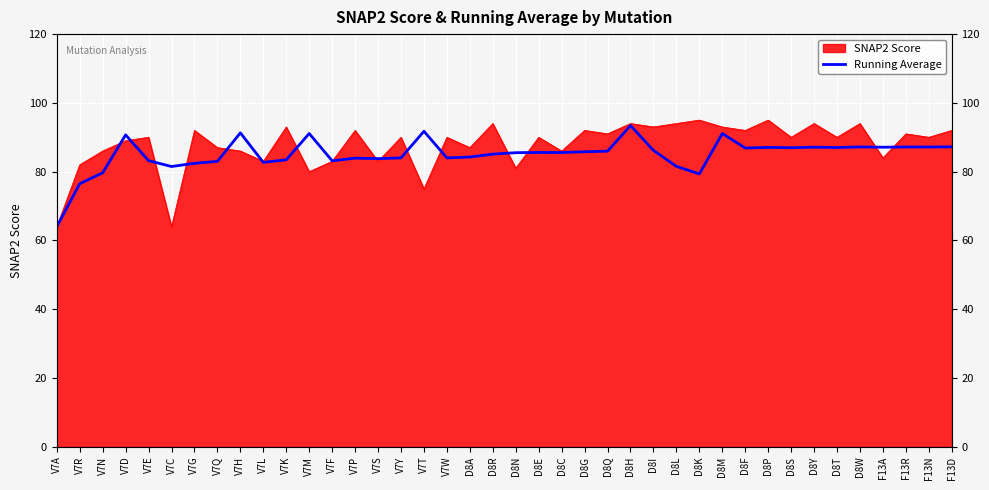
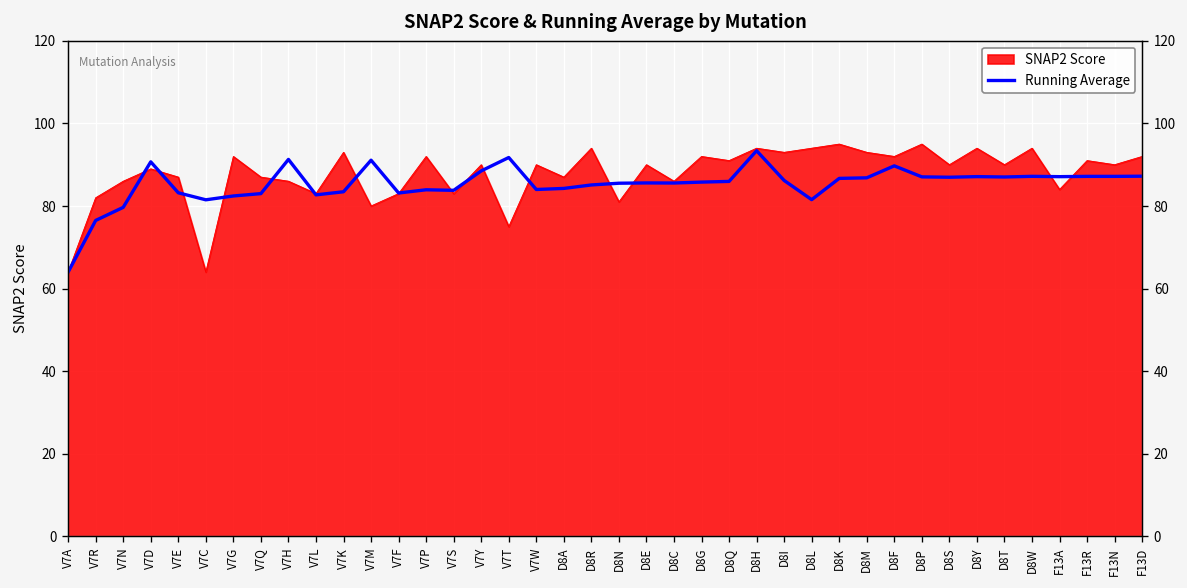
  {
    "SNAP2 Score": {
      "V7R": 82,
      "V7N": 86,
      "V7D": 89,
-     "V7E": 90,
+     "V7E": 87,
      "V7C": 64,
      "V7G": 92,
      "V7Q": 87,
      "V7H": 86,
      "V7K": 93,
      "V7M": 80,
      "V7P": 92,
      "V7S": 83,
      "V7Y": 90,
      "V7T": 75,
      "V7W": 90,
      "D8A": 87,
      "D8R": 94,
      "D8N": 81,
      "D8E": 90,
      "D8G": 92,
      "D8Q": 91,
      "D8I": 93,
      "D8L": 94,
      "D8K": 95,
      "D8M": 93,
      "D8F": 92,
      "D8P": 95,
      "D8S": 90,
      "D8Y": 94,
      "D8T": 90,
      "D8W": 94,
      "F13A": 84,
      "F13R": 91,
      "F13N": 90,
      "F13D": 92
    },
    "Running Average": {
      "V7R": 77,
      "V7N": 80,
      "V7D": 91,
      "V7E": 83,
      "V7C": 82,
      "V7G": 82,
      "V7Q": 83,
      "V7H": 91,
      "V7K": 83,
      "V7M": 91,
      "V7P": 84,
      "V7S": 84,
-     "V7Y": 84,
+     "V7Y": 89,
      "V7T": 92,
      "V7W": 84,
      "D8A": 84,
      "D8R": 85,
      "D8N": 86,
      "D8E": 86,
      "D8G": 86,
      "D8Q": 86,
      "D8I": 86,
      "D8L": 82,
-     "D8K": 79,
-     "D8M": 91,
-     "D8F": 87,
+     "D8K": 87,
+     "D8M": 87,
+     "D8F": 90,
      "D8P": 87,
      "D8S": 87,
      "D8Y": 87,
      "D8T": 87,
      "D8W": 87,
      "F13A": 87,
      "F13R": 87,
      "F13N": 87,
      "F13D": 87
    }
  }
